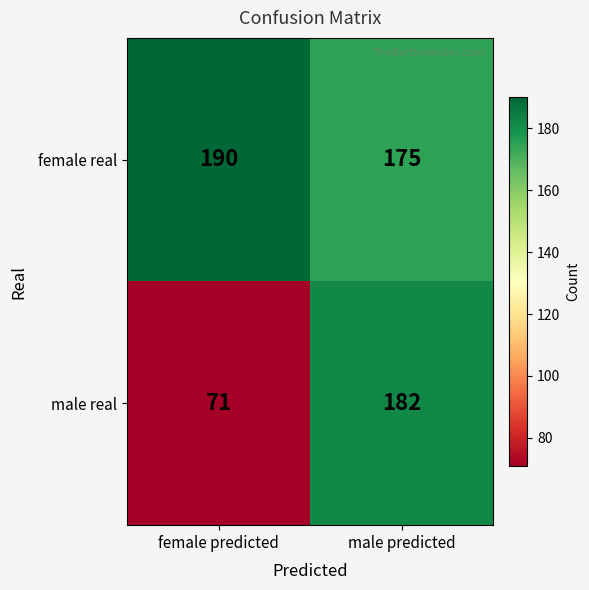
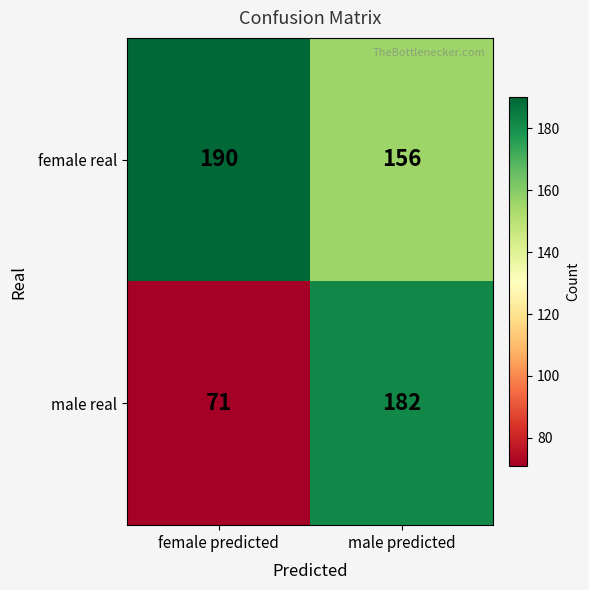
  {
    "female real": {
      "female predicted": 190,
-     "male predicted": 175
+     "male predicted": 156
    },
    "male real": {
      "female predicted": 71,
      "male predicted": 182
    }
  }
